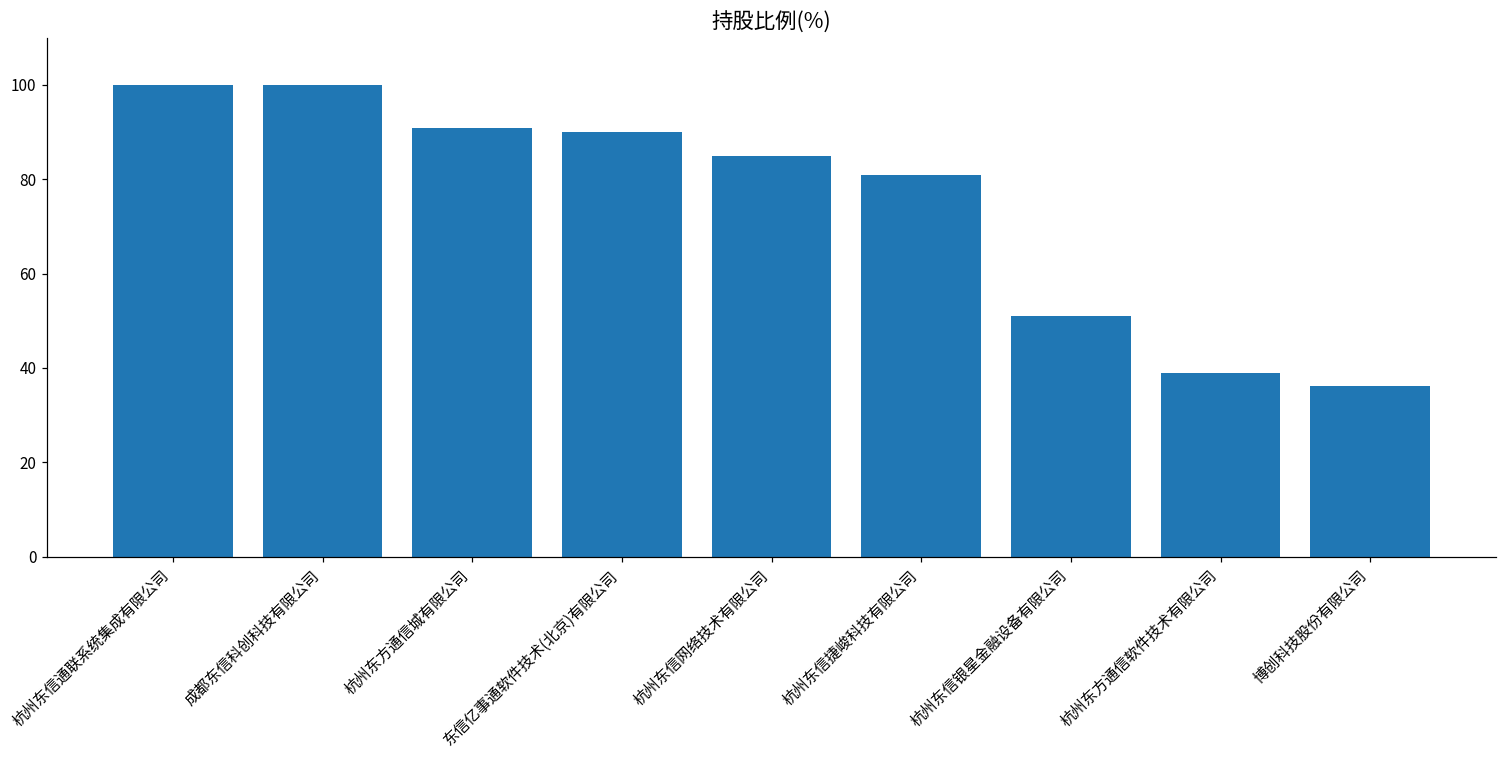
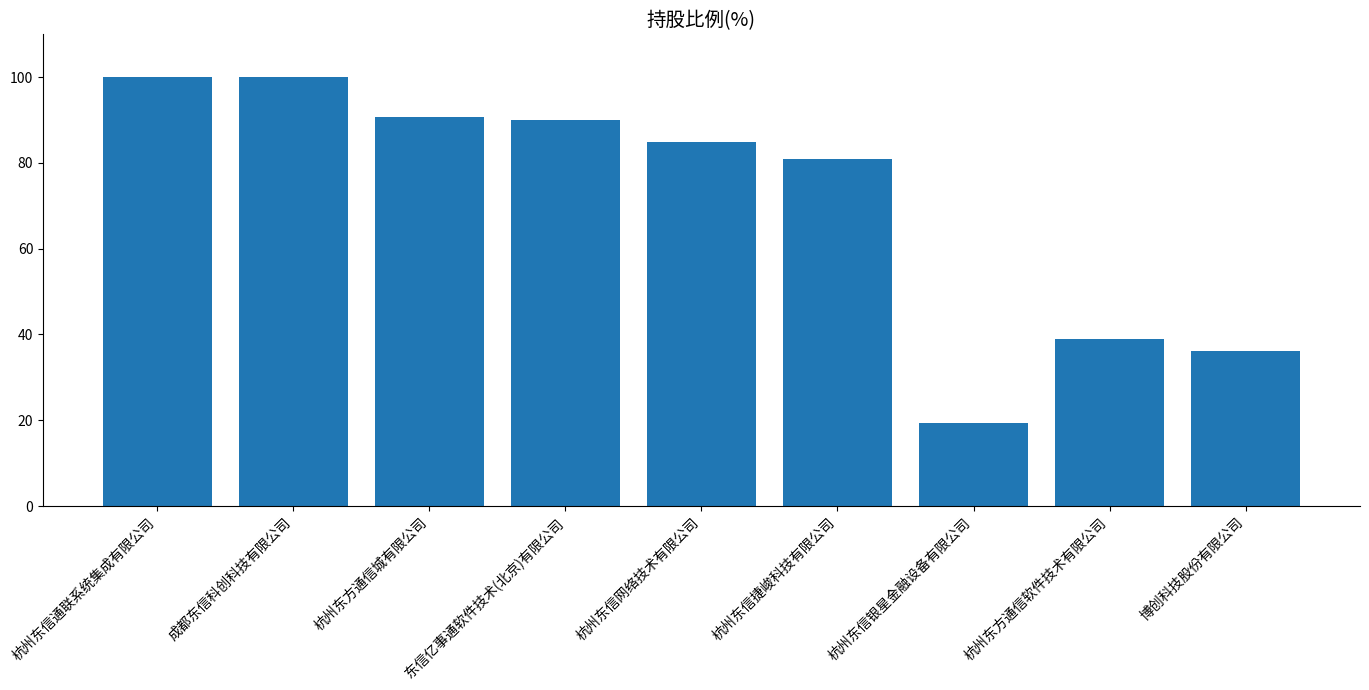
  {
    "杭州东信通联系统集成有限公司": 100,
    "成都东信科创科技有限公司": 100,
    "杭州东方通信城有限公司": 91,
    "东信亿事通软件技术(北京)有限公司": 90,
    "杭州东信网络技术有限公司": 85,
    "杭州东信捷峻科技有限公司": 81,
-   "杭州东信银星金融设备有限公司": 51,
+   "杭州东信银星金融设备有限公司": 19,
    "杭州东方通信软件技术有限公司": 39,
    "博创科技股份有限公司": 36
  }
